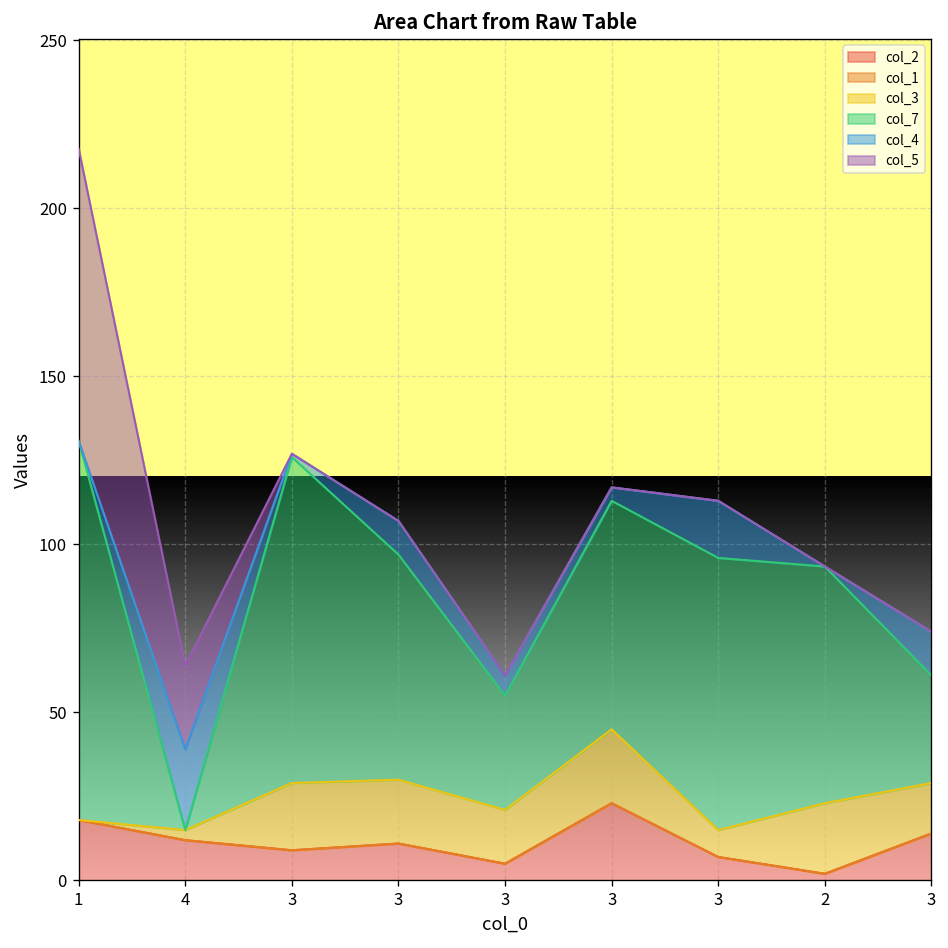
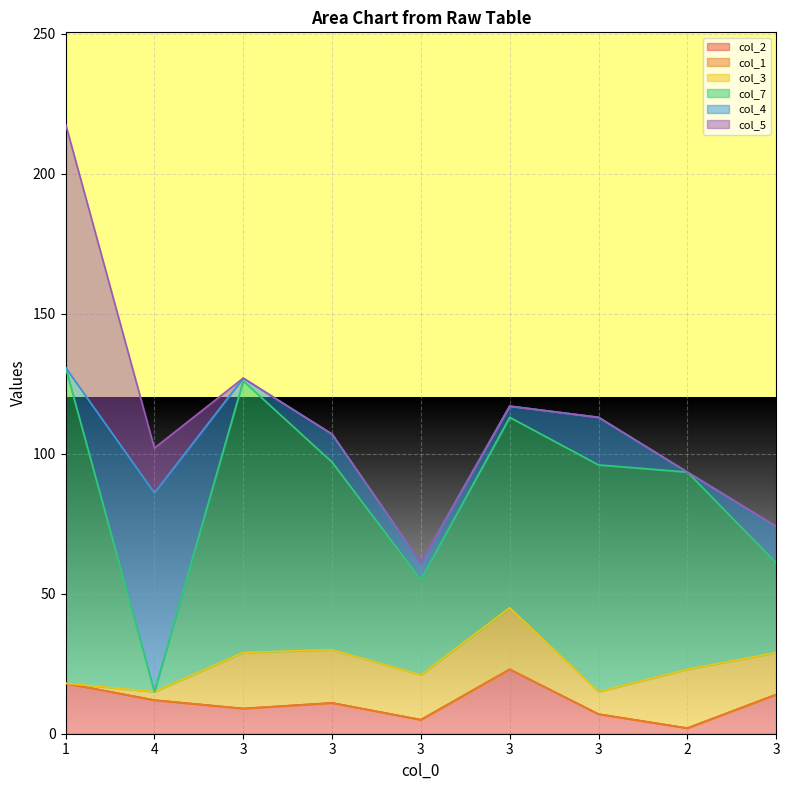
  {
    "col_4": {
-     "4": 24
+     "4": 71
    },
    "col_5": {
      "1": 87,
-     "4": 25
+     "4": 16
    }
  }
